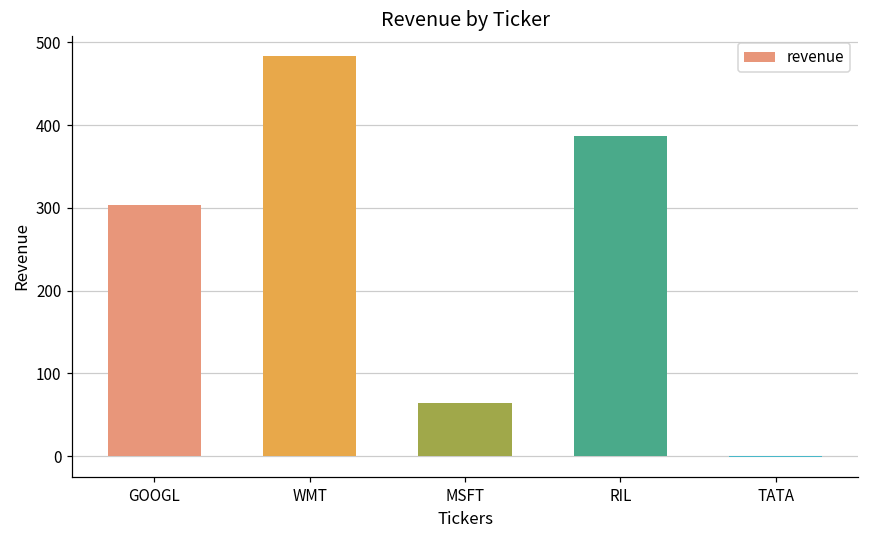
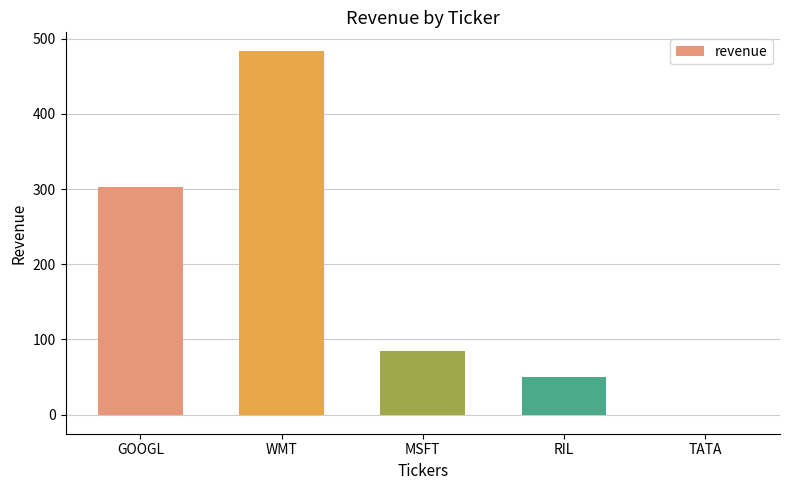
  {
    "GOOGL": 300,
    "WMT": 480,
-   "MSFT": 60,
-   "RIL": 390
+   "MSFT": 90,
+   "RIL": 50
  }
